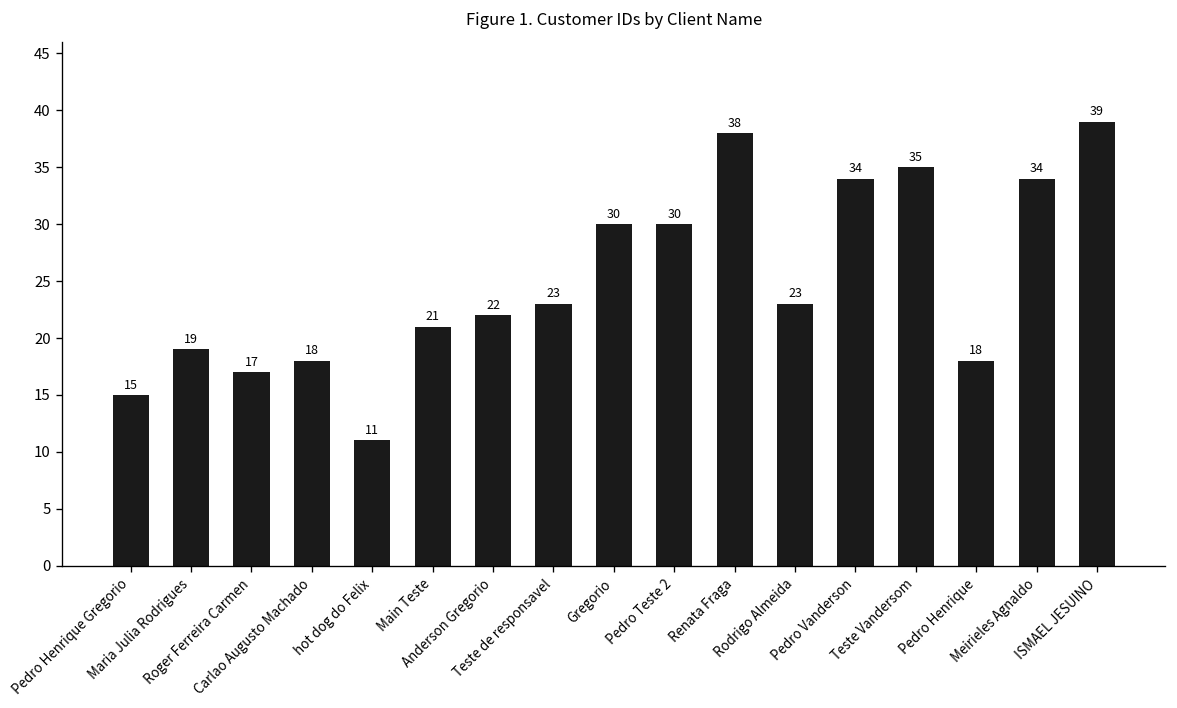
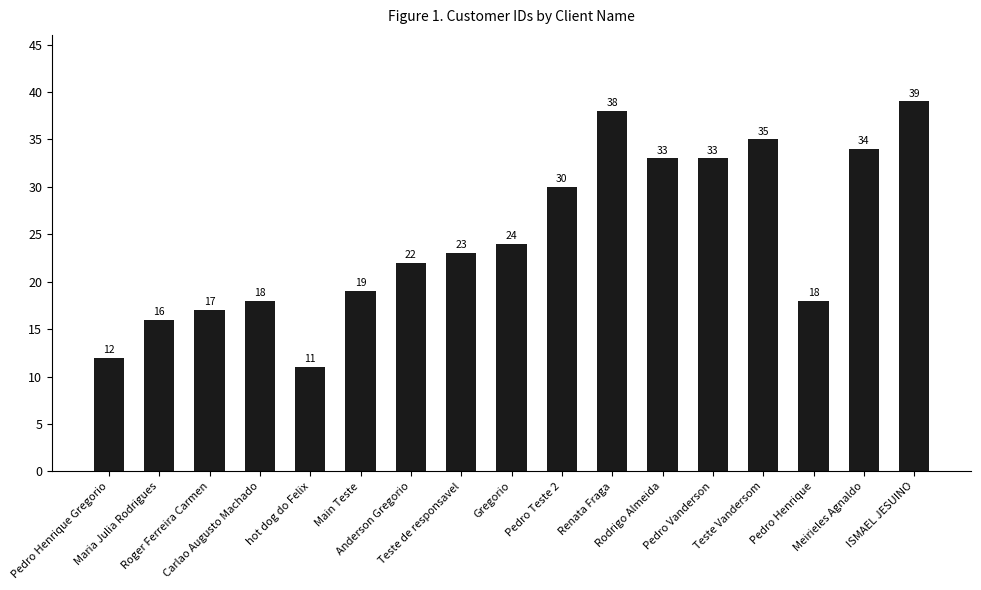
  {
-   "Pedro Henrique Gregorio": 15,
-   "Maria Julia Rodrigues": 19,
+   "Pedro Henrique Gregorio": 12,
+   "Maria Julia Rodrigues": 16,
    "Roger Ferreira Carmen": 17,
    "Carlao Augusto Machado": 18,
    "hot dog do Felix": 11,
-   "Main Teste": 21,
+   "Main Teste": 19,
    "Anderson Gregorio": 22,
    "Teste de responsavel": 23,
-   "Gregorio": 30,
+   "Gregorio": 24,
    "Pedro Teste 2": 30,
    "Renata Fraga": 38,
-   "Rodrigo Almeida": 23,
-   "Pedro Vanderson": 34,
+   "Rodrigo Almeida": 33,
+   "Pedro Vanderson": 33,
    "Teste Vandersom": 35,
    "Pedro Henrique": 18,
    "Meirieles Agnaldo": 34,
    "ISMAEL JESUINO": 39
  }
